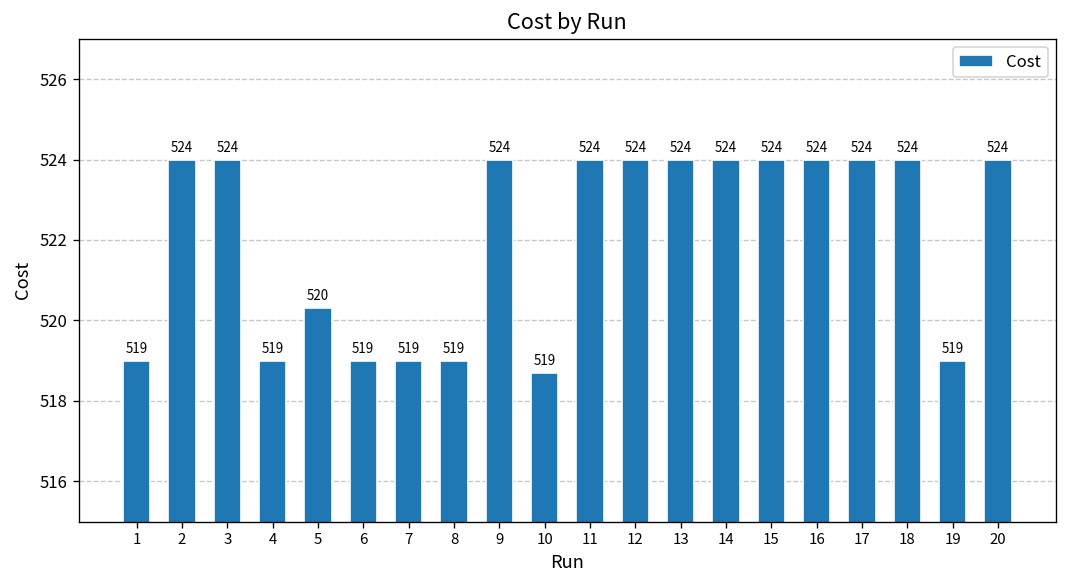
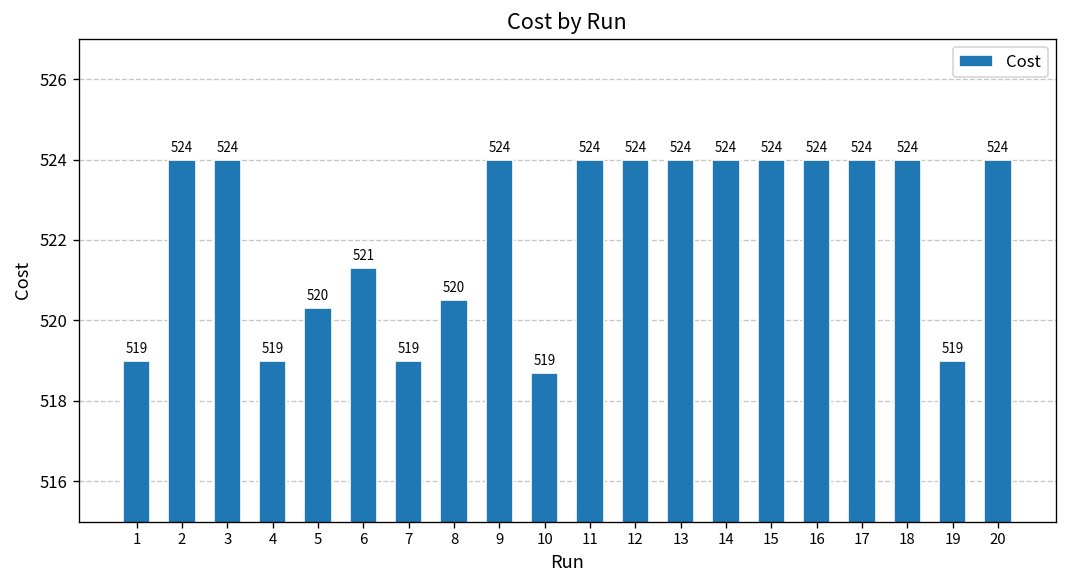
  {
    "1": 519,
    "2": 524,
    "3": 524,
    "4": 519,
    "5": 520,
-   "6": 519,
+   "6": 521,
    "7": 519,
-   "8": 519,
+   "8": 520,
    "9": 524,
    "10": 519,
    "11": 524,
    "12": 524,
    "13": 524,
    "14": 524,
    "15": 524,
    "16": 524,
    "17": 524,
    "18": 524,
    "19": 519,
    "20": 524
  }
